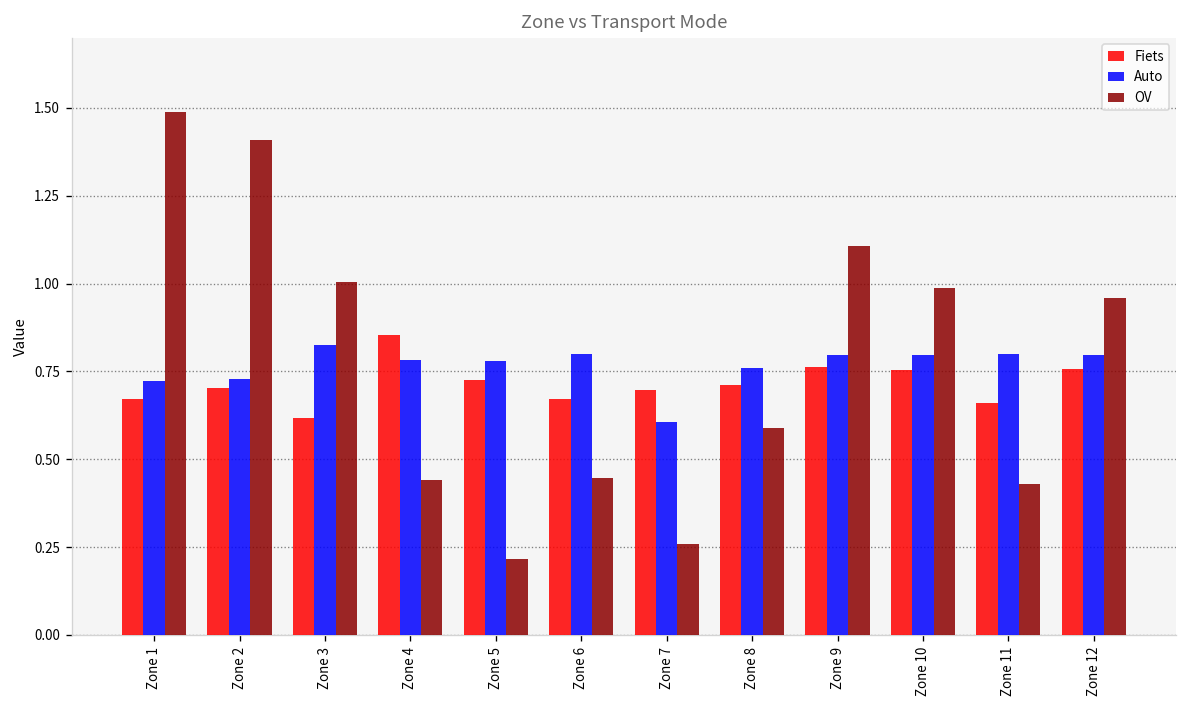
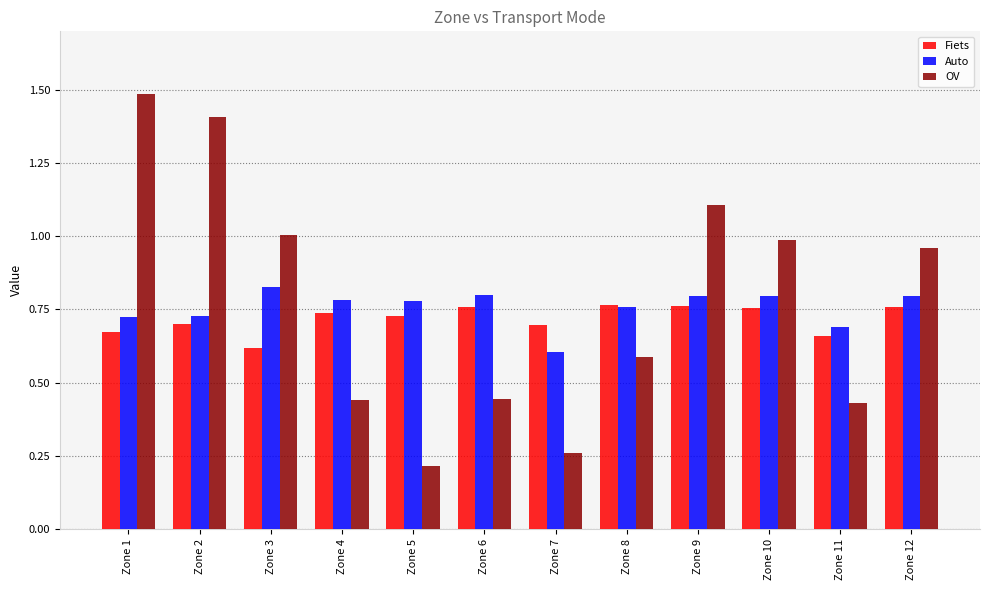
  {
    "Fiets": {
      "Zone 1": 0.67,
      "Zone 2": 0.70,
      "Zone 3": 0.62,
-     "Zone 4": 0.85,
+     "Zone 4": 0.74,
      "Zone 5": 0.73,
-     "Zone 6": 0.67,
+     "Zone 6": 0.76,
      "Zone 7": 0.70,
-     "Zone 8": 0.71,
+     "Zone 8": 0.77,
      "Zone 9": 0.76,
      "Zone 10": 0.75,
      "Zone 11": 0.66,
      "Zone 12": 0.76
    },
    "Auto": {
      "Zone 1": 0.72,
      "Zone 2": 0.73,
      "Zone 3": 0.83,
      "Zone 4": 0.78,
      "Zone 5": 0.78,
      "Zone 6": 0.80,
      "Zone 7": 0.61,
      "Zone 8": 0.76,
      "Zone 9": 0.80,
      "Zone 10": 0.80,
-     "Zone 11": 0.80,
+     "Zone 11": 0.69,
      "Zone 12": 0.80
    },
    "OV": {
      "Zone 1": 1.49,
      "Zone 2": 1.41,
      "Zone 3": 1.01,
      "Zone 4": 0.44,
      "Zone 5": 0.21,
      "Zone 6": 0.45,
      "Zone 7": 0.26,
      "Zone 8": 0.59,
      "Zone 9": 1.11,
      "Zone 10": 0.99,
      "Zone 11": 0.43,
      "Zone 12": 0.96
    }
  }
